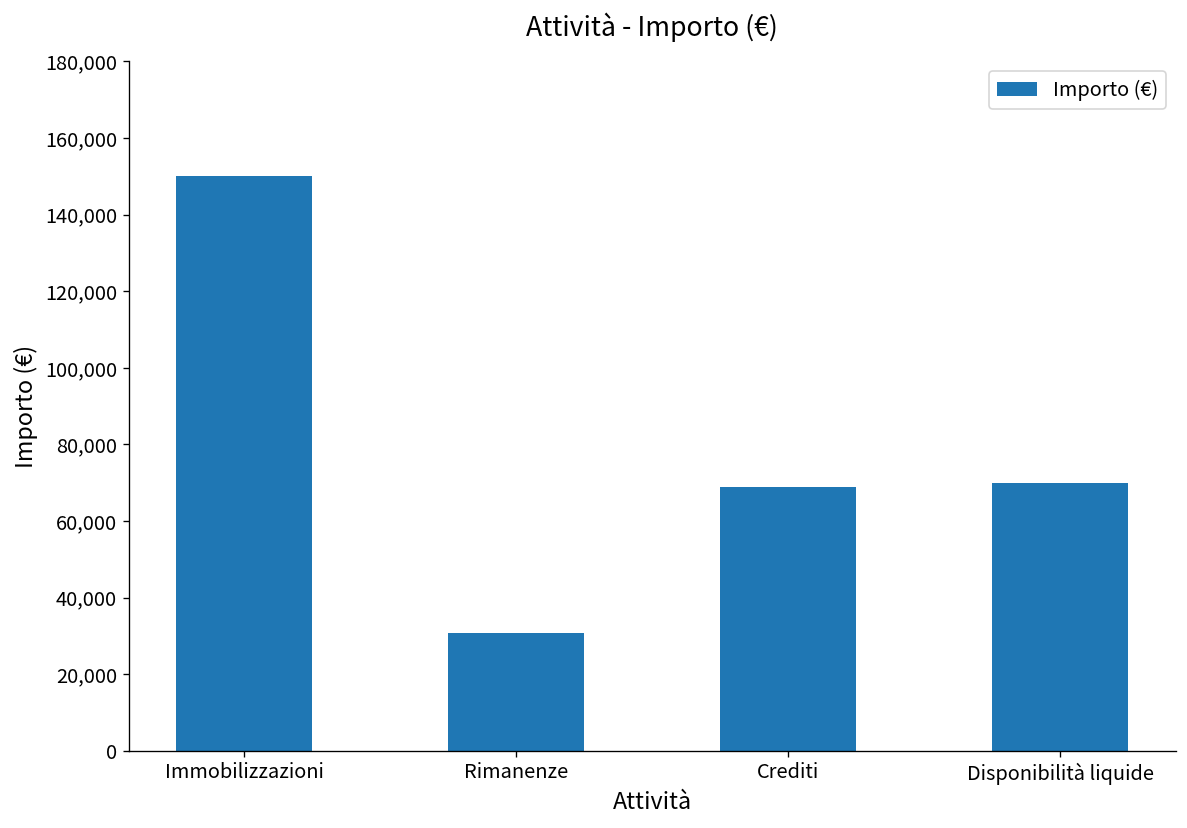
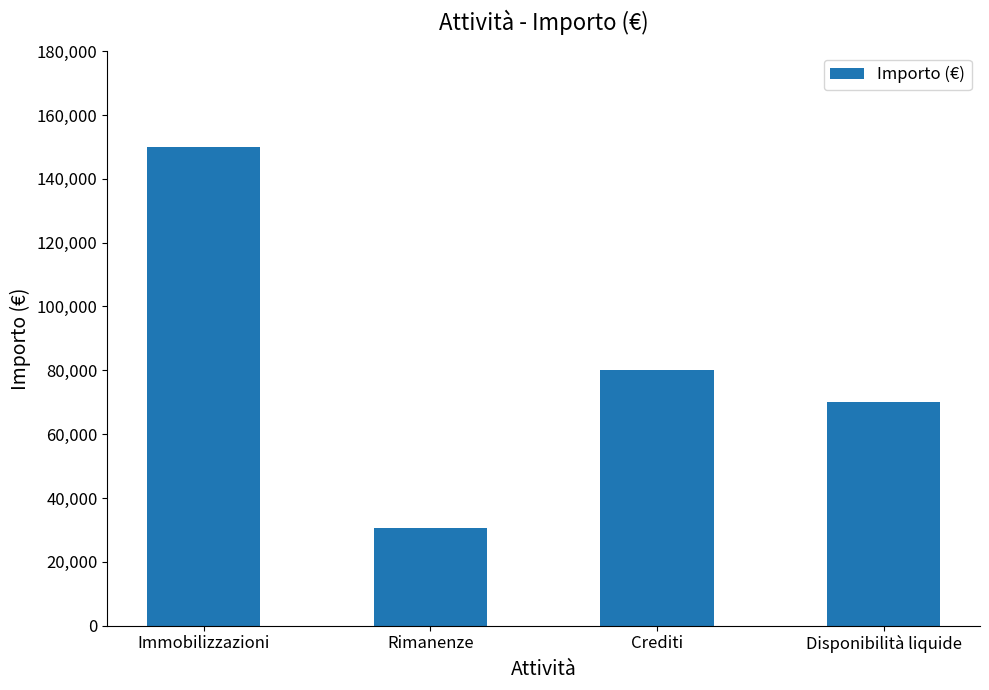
  {
    "Immobilizzazioni": "150,000",
    "Rimanenze": "31,000",
-   "Crediti": "69,000",
+   "Crediti": "80,000",
    "Disponibilità liquide": "70,000"
  }
